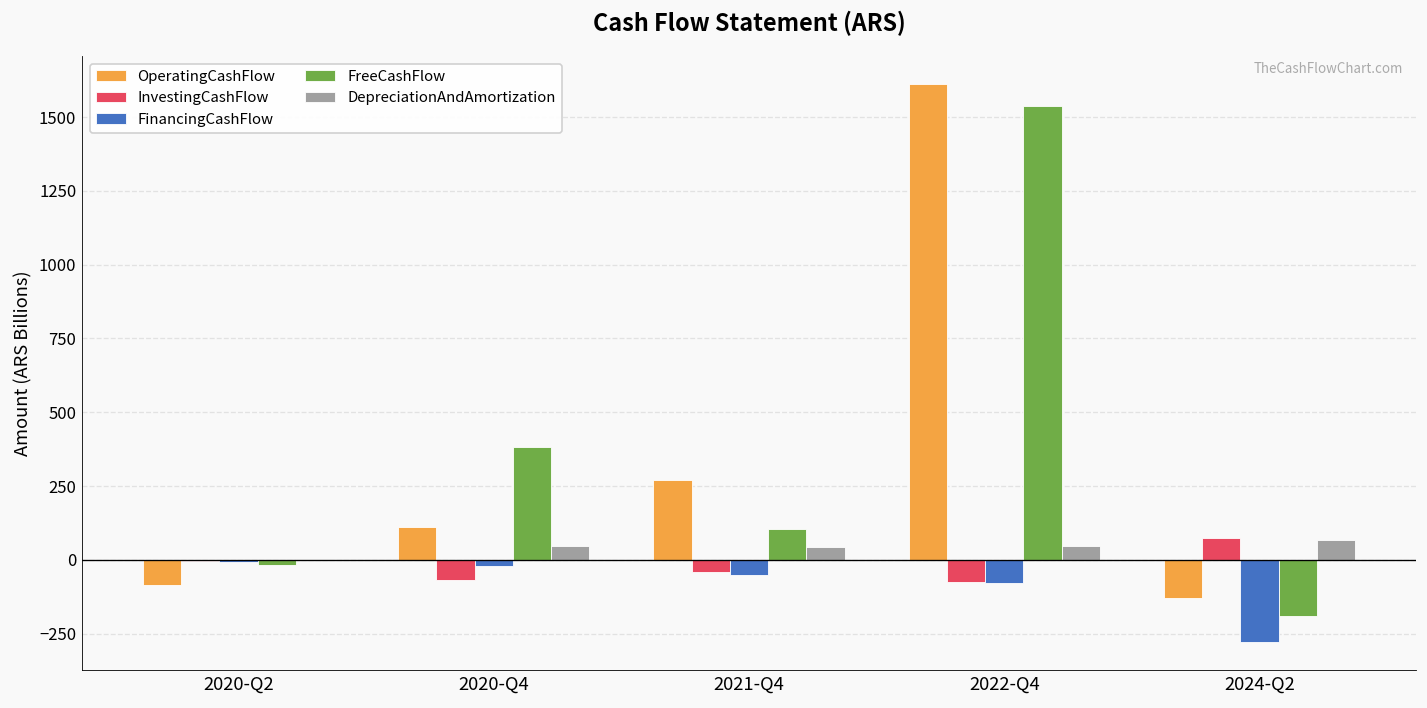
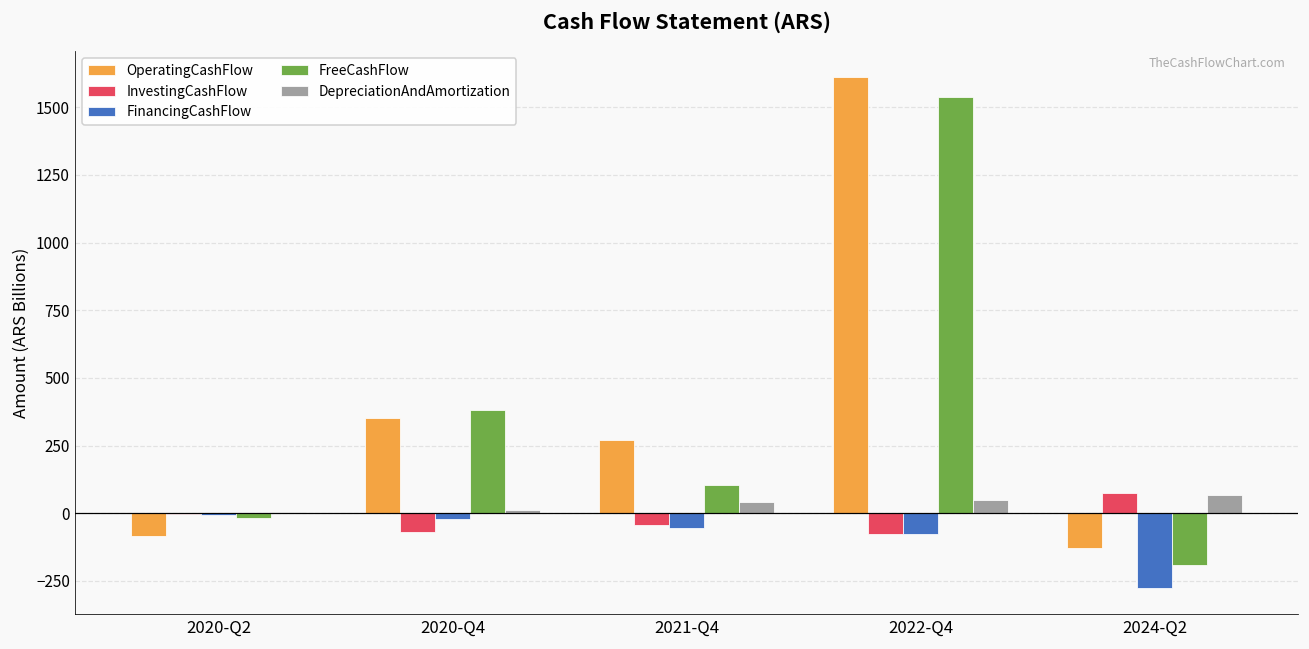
  {
    "OperatingCashFlow": {
      "2020-Q2": -80,
-     "2020-Q4": 110,
+     "2020-Q4": 350,
      "2021-Q4": 270,
      "2022-Q4": 1610,
      "2024-Q2": -130
    },
    "InvestingCashFlow": {
      "2020-Q4": -70,
      "2021-Q4": -40,
      "2022-Q4": -80,
      "2024-Q2": 80
    },
    "FinancingCashFlow": {
      "2020-Q4": -20,
      "2021-Q4": -50,
      "2022-Q4": -80,
      "2024-Q2": -280
    },
    "FreeCashFlow": {
      "2020-Q2": -20,
      "2020-Q4": 380,
      "2021-Q4": 100,
      "2022-Q4": 1540,
      "2024-Q2": -190
    },
    "DepreciationAndAmortization": {
-     "2020-Q4": 50,
+     "2020-Q4": 10,
      "2021-Q4": 40,
      "2022-Q4": 50,
      "2024-Q2": 70
    }
  }
